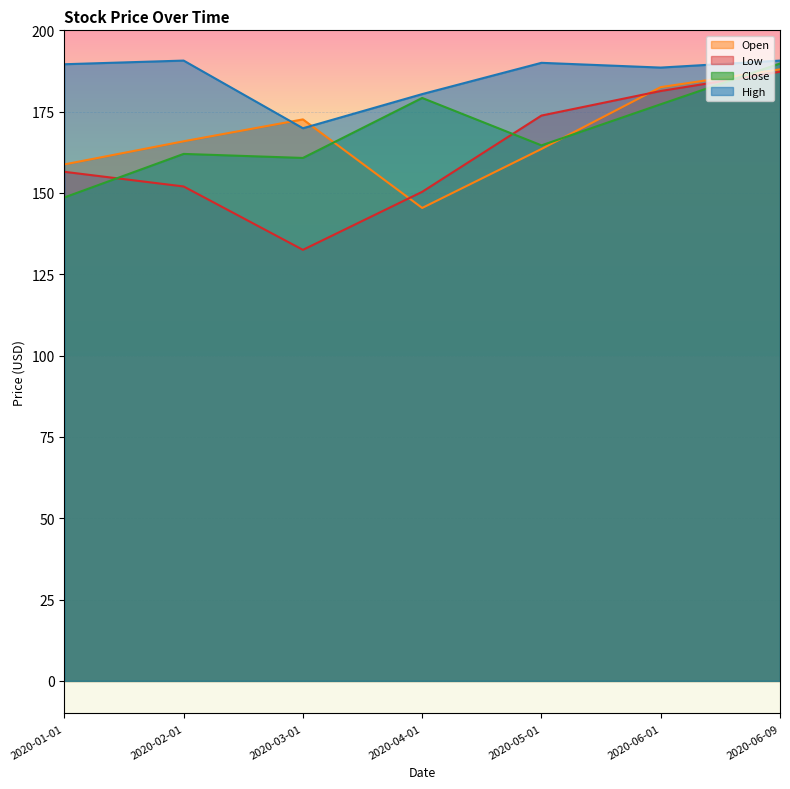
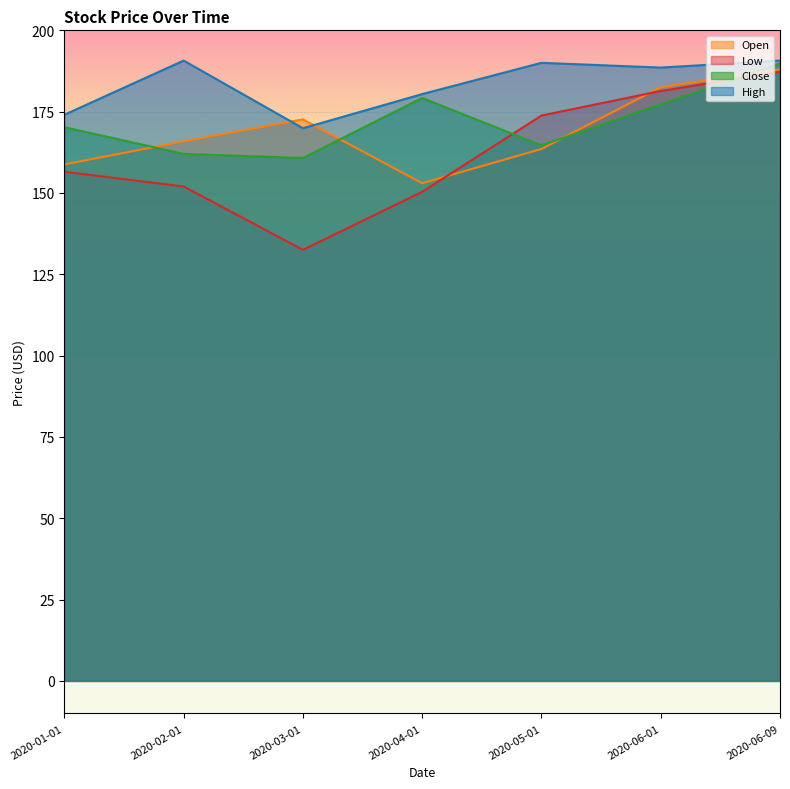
  {
    "Open": {
      "2020-01-01": 159,
      "2020-02-01": 166,
      "2020-03-01": 173,
-     "2020-04-01": 145,
+     "2020-04-01": 153,
      "2020-05-01": 164,
      "2020-06-01": 183
    },
    "Low": {
      "2020-01-01": 157,
      "2020-02-01": 152,
      "2020-03-01": 133,
      "2020-04-01": 150,
      "2020-05-01": 174,
      "2020-06-01": 181
    },
    "Close": {
-     "2020-01-01": 149,
+     "2020-01-01": 170,
      "2020-02-01": 162,
      "2020-03-01": 161,
      "2020-04-01": 179,
      "2020-05-01": 165,
      "2020-06-01": 177,
      "2020-06-09": 190
    },
    "High": {
-     "2020-01-01": 190,
+     "2020-01-01": 174,
      "2020-02-01": 191,
      "2020-03-01": 170,
      "2020-04-01": 180,
      "2020-05-01": 190,
      "2020-06-01": 189,
      "2020-06-09": 191
    }
  }
